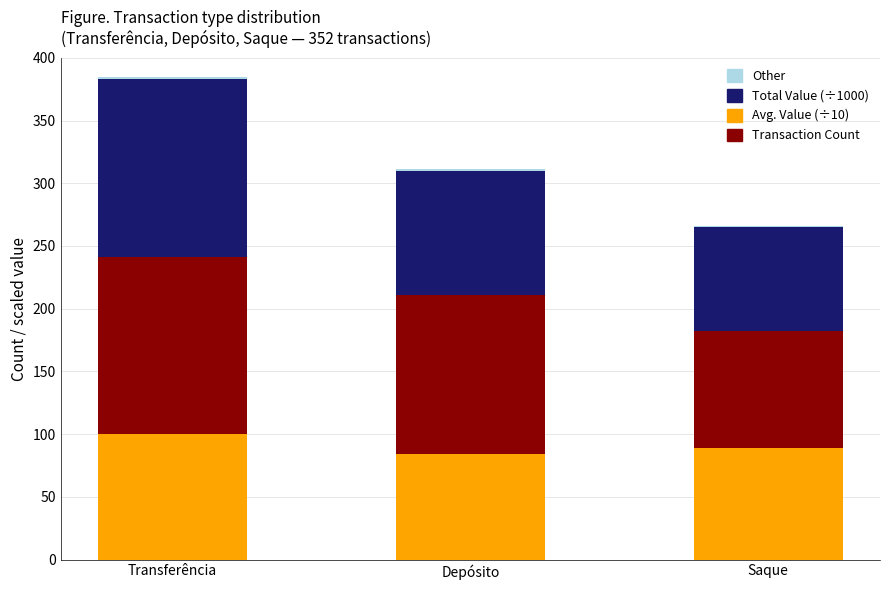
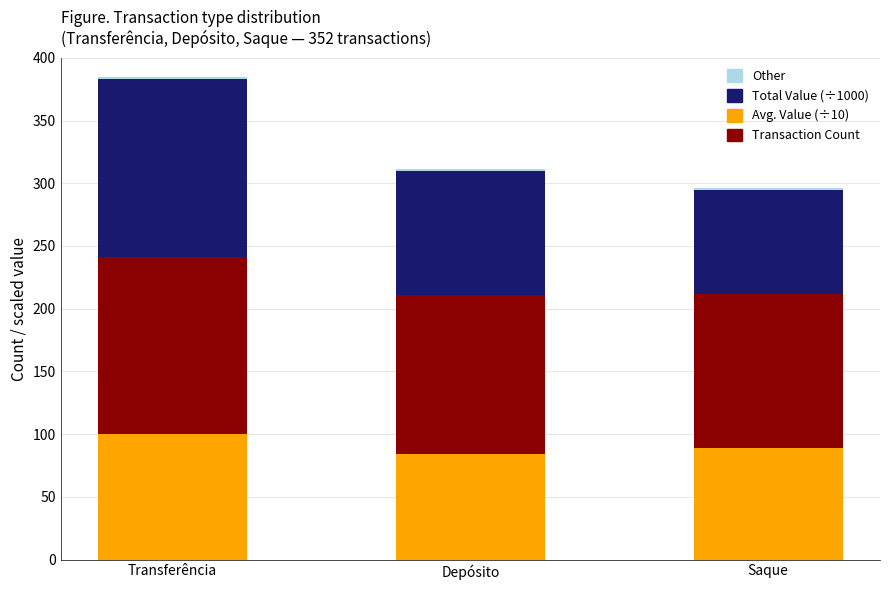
  {
    "Avg. Value (÷10)": {
      "Transferência": 100,
      "Depósito": 84,
      "Saque": 89
    },
    "Transaction Count": {
      "Transferência": 141,
      "Depósito": 127,
-     "Saque": 93
+     "Saque": 123
    },
    "Total Value (÷1000)": {
      "Transferência": 142,
      "Depósito": 99,
      "Saque": 83
    },
    "Other": {
      "Transferência": 2
    }
  }
